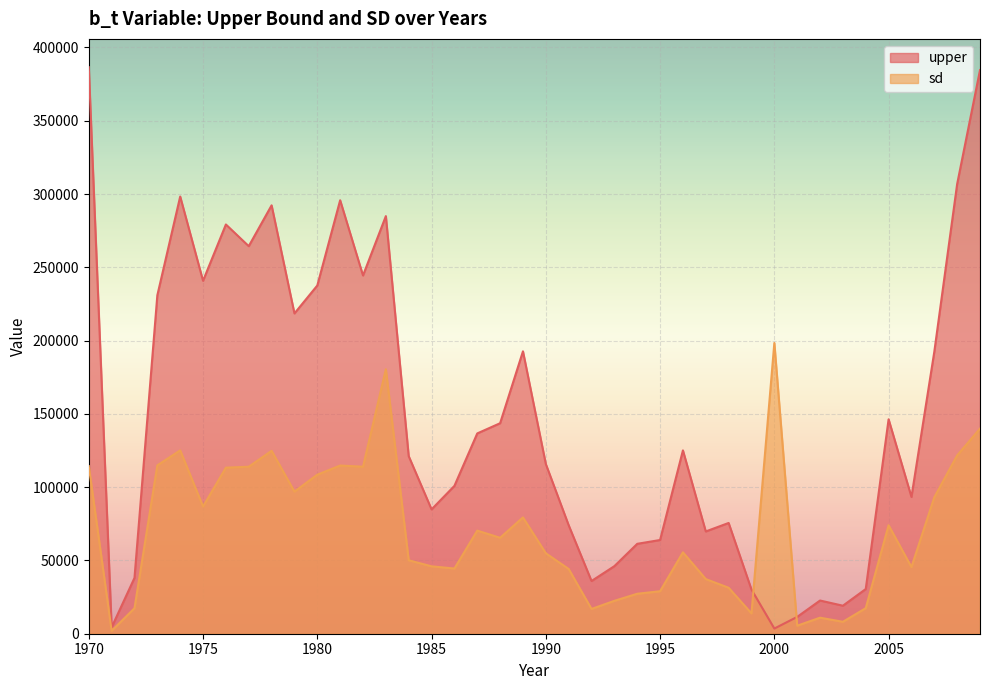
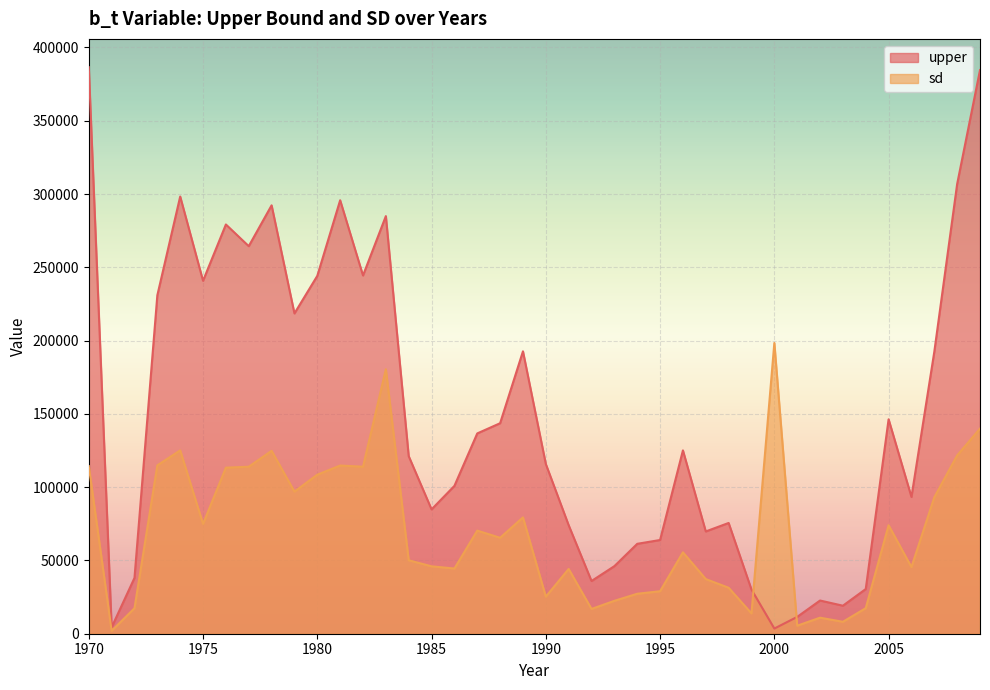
  {
    "upper": {
      "1970": 387000,
      "1975": 241000,
-     "1980": 238000,
+     "1980": 244000,
      "1985": 85000,
      "1990": 116000,
      "1995": 64000,
      "2000": 4000,
      "2005": 146000
    },
    "sd": {
      "1970": 114000,
-     "1975": 87000,
+     "1975": 75000,
      "1980": 109000,
      "1985": 46000,
-     "1990": 55000,
+     "1990": 25000,
      "1995": 29000,
      "2000": 198000,
      "2005": 74000
    }
  }
